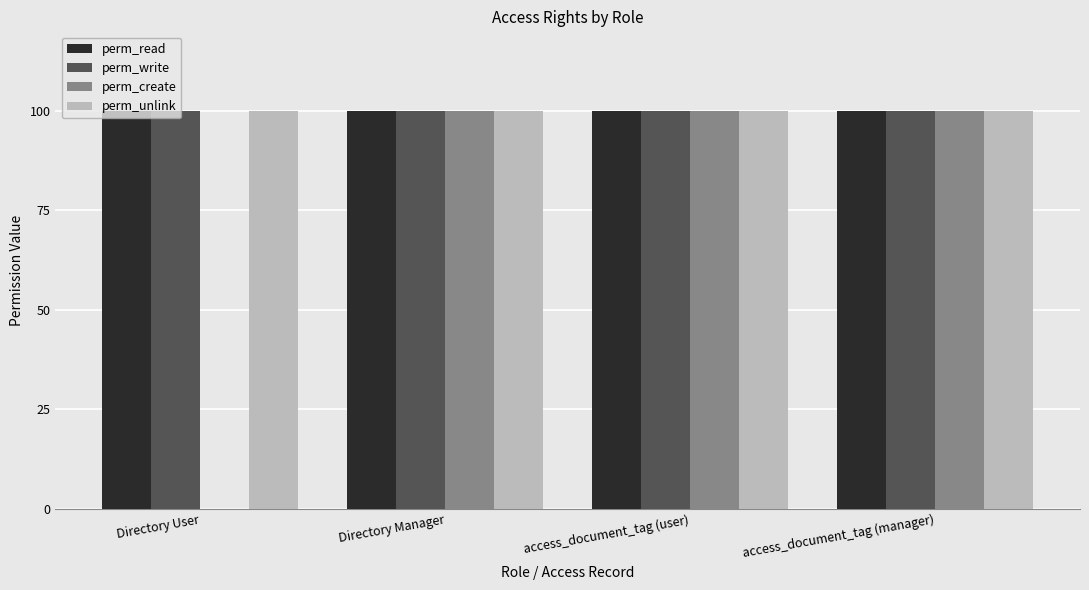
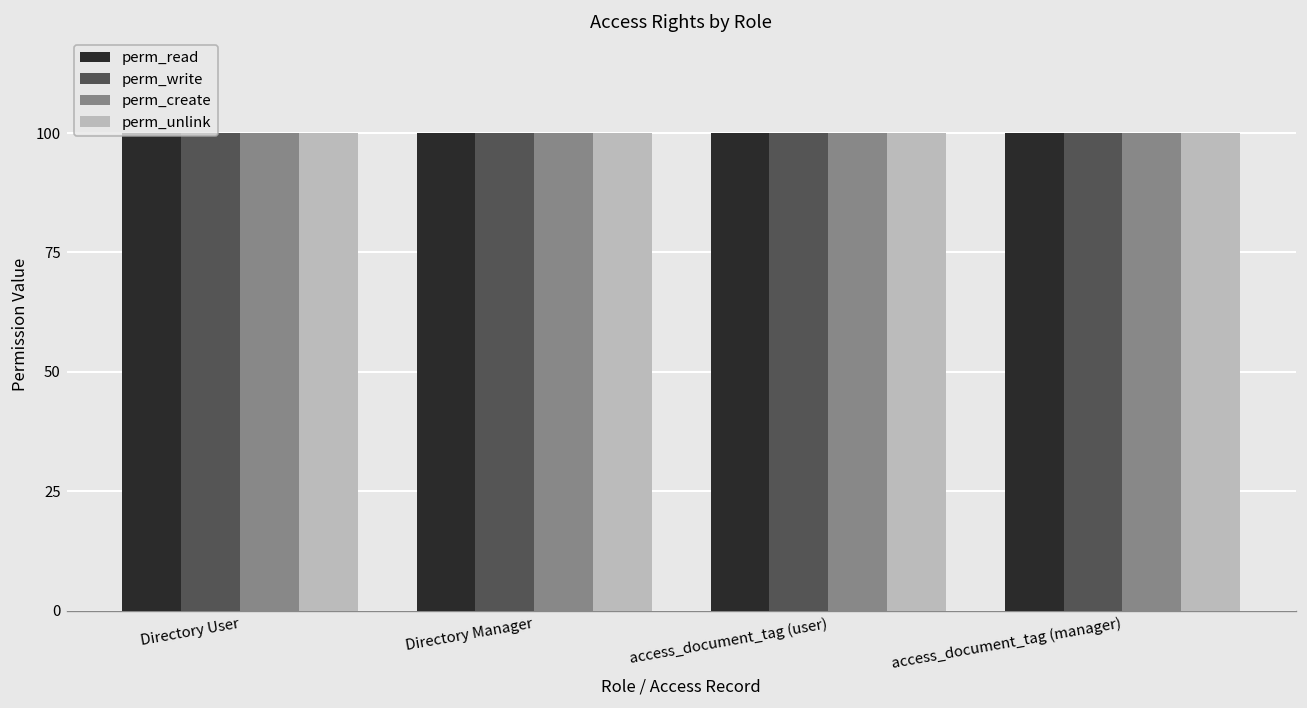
  {
    "perm_read": {
      "Directory Manager": 100,
      "access_document_tag (user)": 100,
      "access_document_tag (manager)": 100
    },
    "perm_write": {
      "Directory Manager": 100,
      "access_document_tag (user)": 100,
      "access_document_tag (manager)": 100
    },
    "perm_create": {
-     "Directory User": 0,
+     "Directory User": 100,
      "Directory Manager": 100,
      "access_document_tag (user)": 100,
      "access_document_tag (manager)": 100
    },
    "perm_unlink": {
      "Directory User": 100,
      "Directory Manager": 100,
      "access_document_tag (user)": 100,
      "access_document_tag (manager)": 100
    }
  }
